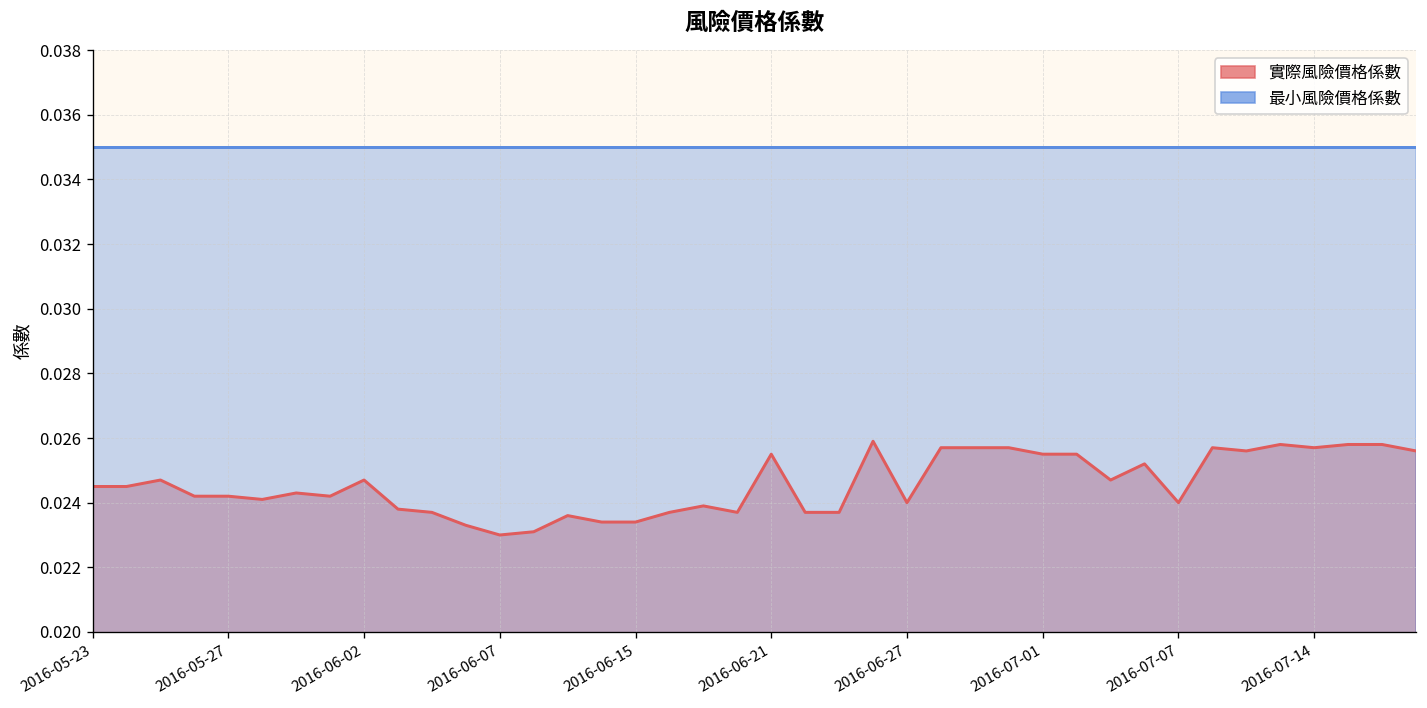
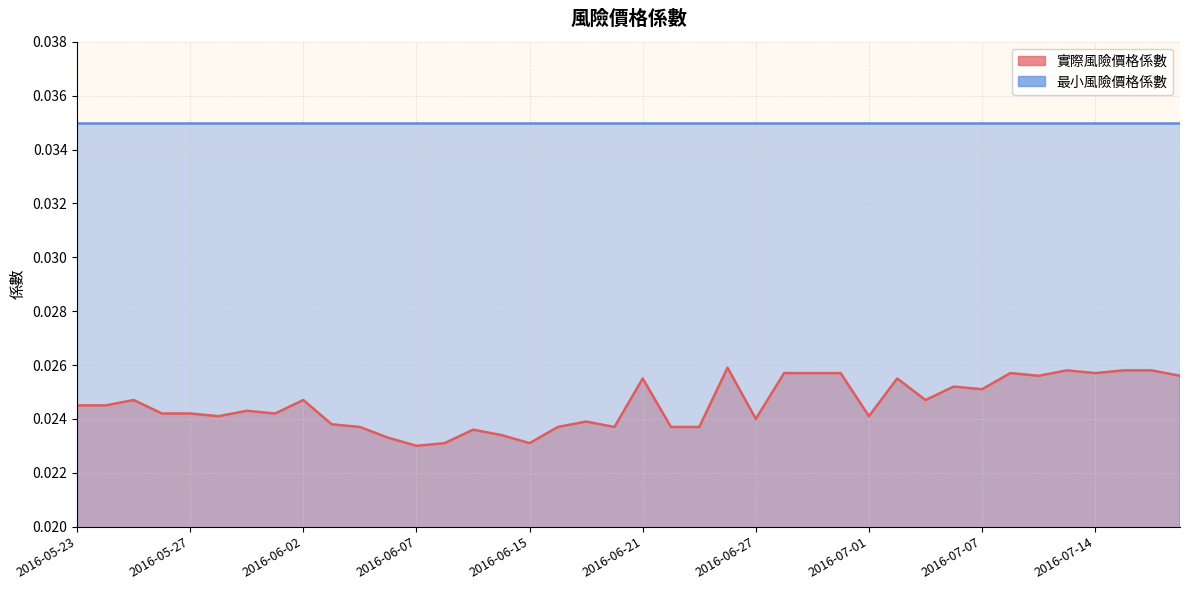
  {
    "實際風險價格係數": {
      "2016-05-23": 0.0245,
      "2016-05-27": 0.0242,
      "2016-06-02": 0.0247,
      "2016-06-07": 0.0230,
-     "2016-06-15": 0.0234,
+     "2016-06-15": 0.0231,
      "2016-06-21": 0.0255,
      "2016-06-27": 0.0240,
-     "2016-07-01": 0.0255,
-     "2016-07-07": 0.0240,
+     "2016-07-01": 0.0241,
+     "2016-07-07": 0.0251,
      "2016-07-14": 0.0257
    },
    "最小風險價格係數": {
      "2016-05-23": 0.0350,
      "2016-05-27": 0.0350,
      "2016-06-02": 0.0350,
      "2016-06-07": 0.0350,
      "2016-06-15": 0.0350,
      "2016-06-21": 0.0350,
      "2016-06-27": 0.0350,
      "2016-07-01": 0.0350,
      "2016-07-07": 0.0350,
      "2016-07-14": 0.0350
    }
  }
